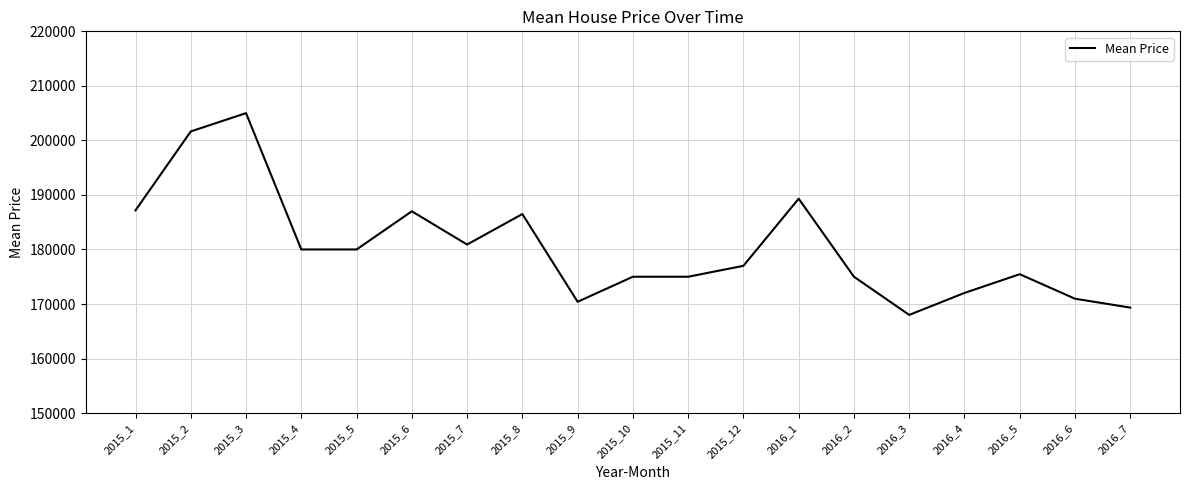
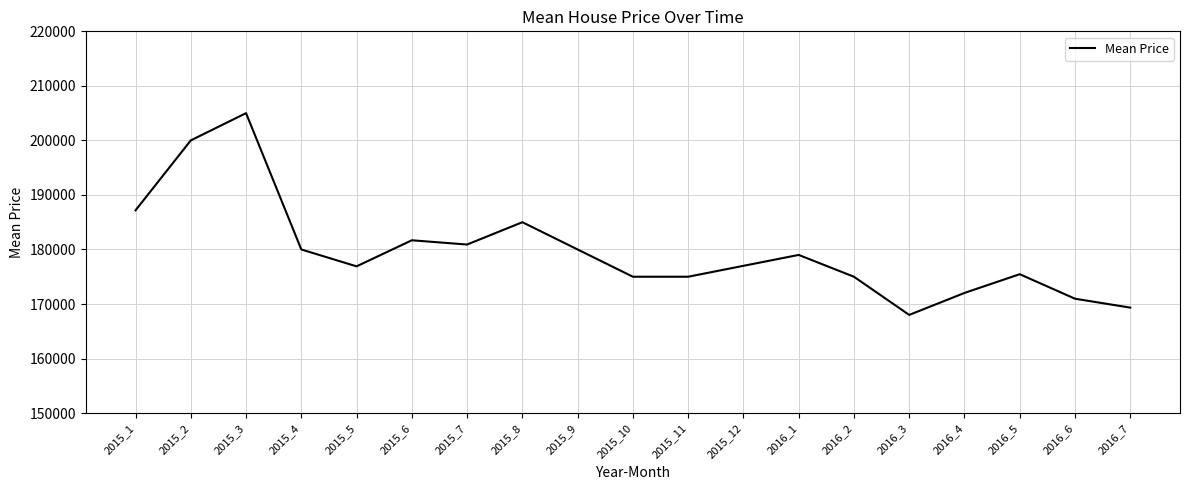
  {
    "2015_1": 187000,
-   "2015_2": 202000,
+   "2015_2": 200000,
    "2015_3": 205000,
    "2015_4": 180000,
-   "2015_5": 180000,
-   "2015_6": 187000,
+   "2015_5": 177000,
+   "2015_6": 182000,
    "2015_7": 181000,
-   "2015_8": 186000,
-   "2015_9": 170000,
+   "2015_8": 185000,
+   "2015_9": 180000,
    "2015_10": 175000,
    "2015_11": 175000,
    "2015_12": 177000,
-   "2016_1": 189000,
+   "2016_1": 179000,
    "2016_2": 175000,
    "2016_3": 168000,
    "2016_4": 172000,
    "2016_5": 175000,
    "2016_6": 171000,
    "2016_7": 169000
  }
